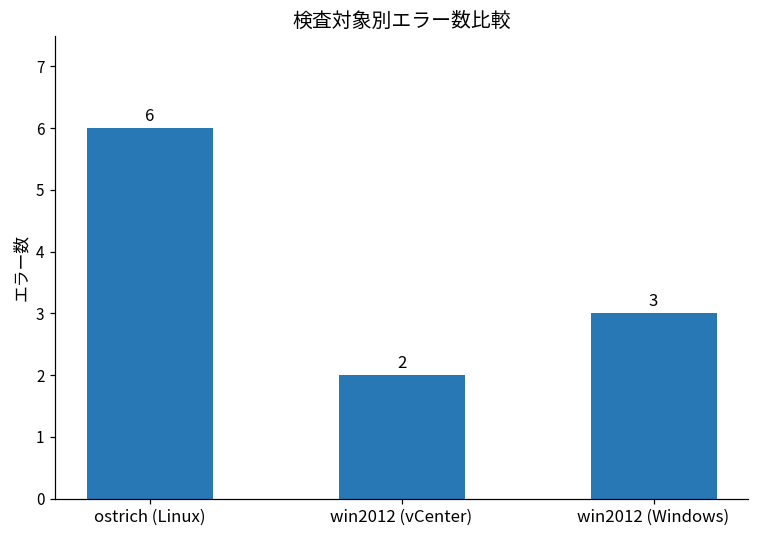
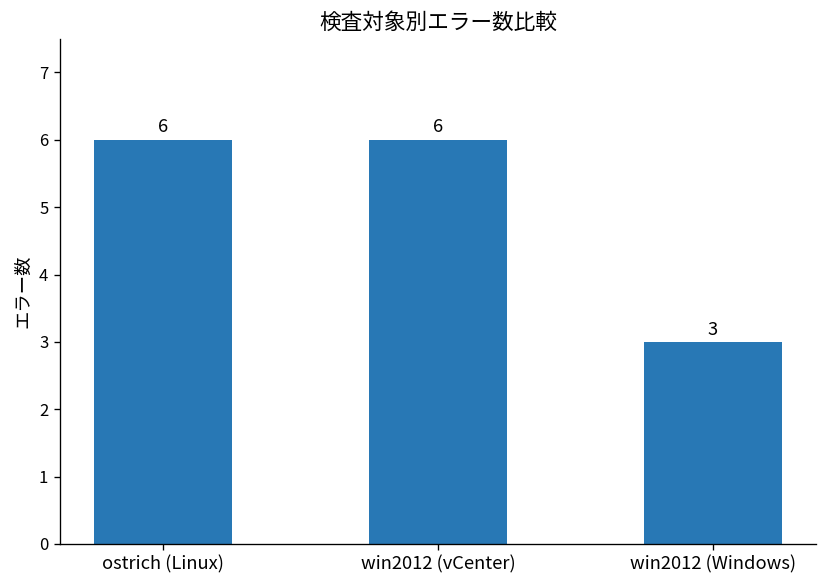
  {
    "ostrich (Linux)": 6,
-   "win2012 (vCenter)": 2,
+   "win2012 (vCenter)": 6,
    "win2012 (Windows)": 3
  }
